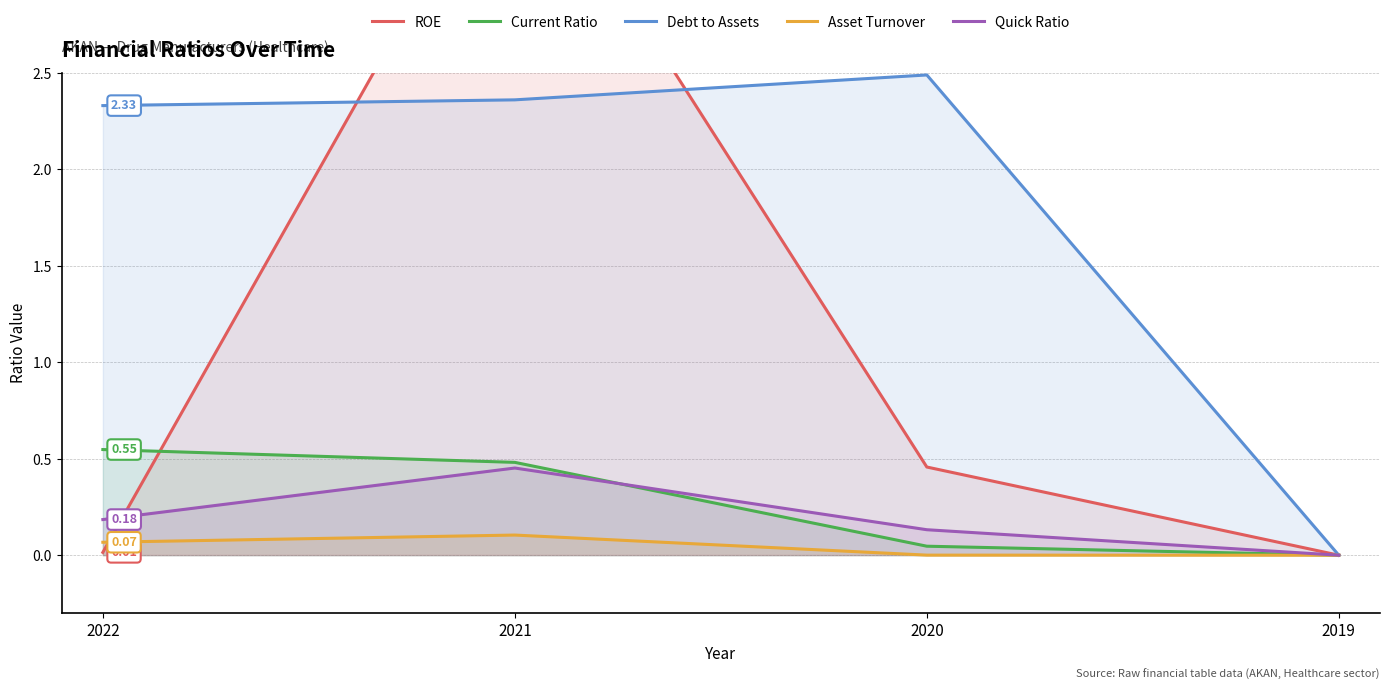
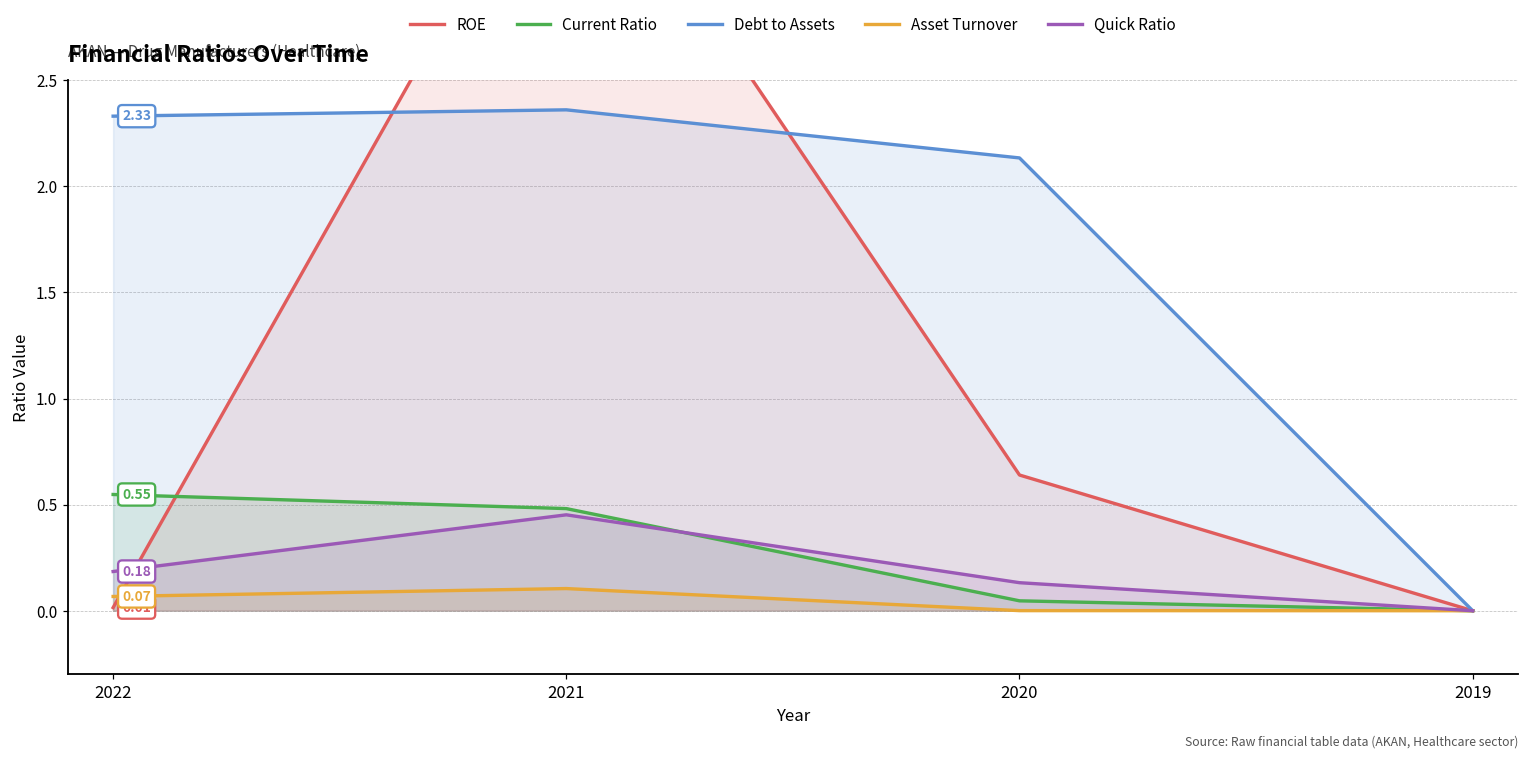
  {
    "ROE": {
-     "2020": 0.46
+     "2020": 0.64
    },
    "Current Ratio": {
      "2021": 0.48,
      "2020": 0.05
    },
    "Debt to Assets": {
      "2021": 2.36,
-     "2020": 2.49
+     "2020": 2.13
    },
    "Asset Turnover": {
      "2021": 0.10,
      "2020": 0.00
    },
    "Quick Ratio": {
      "2021": 0.45,
      "2020": 0.13
    }
  }
